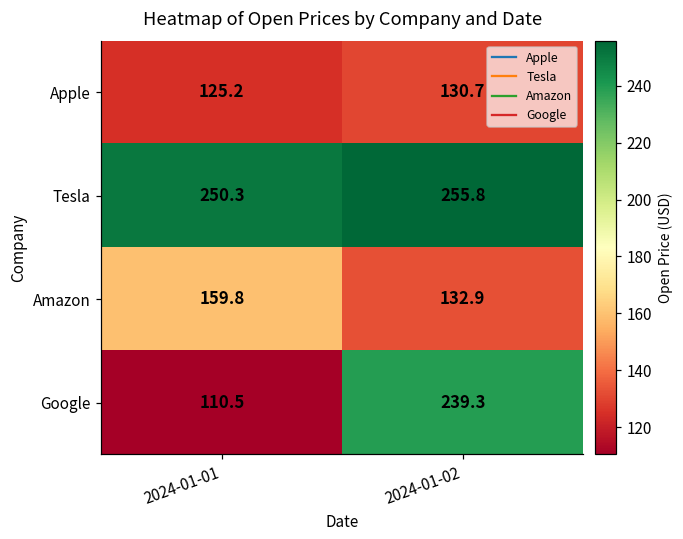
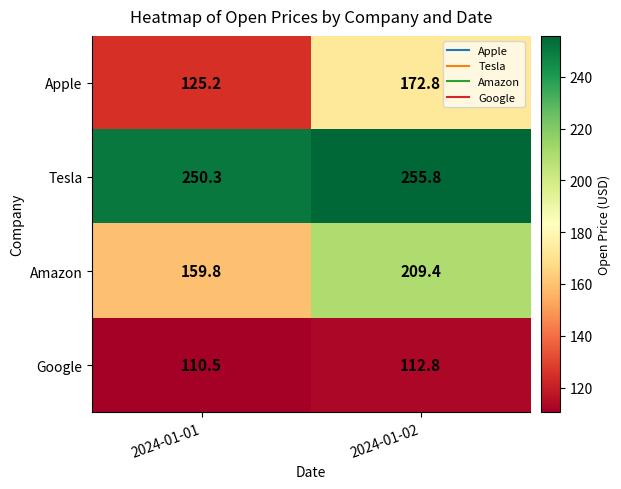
  {
    "Apple": {
      "2024-01-01": 125.2,
-     "2024-01-02": 130.7
+     "2024-01-02": 172.8
    },
    "Tesla": {
      "2024-01-01": 250.3,
      "2024-01-02": 255.8
    },
    "Amazon": {
      "2024-01-01": 159.8,
-     "2024-01-02": 132.9
+     "2024-01-02": 209.4
    },
    "Google": {
      "2024-01-01": 110.5,
-     "2024-01-02": 239.3
+     "2024-01-02": 112.8
    }
  }
